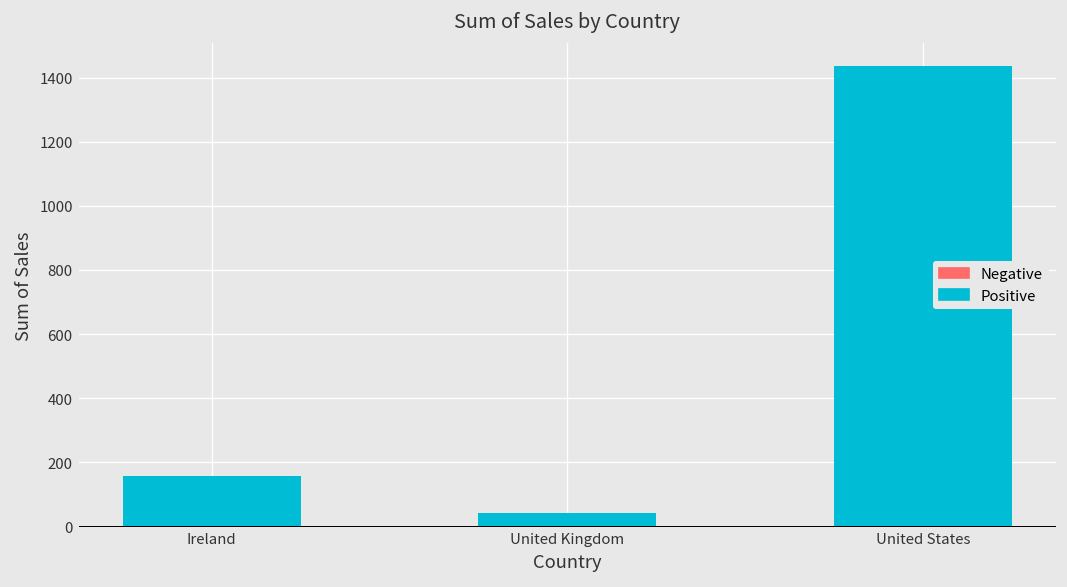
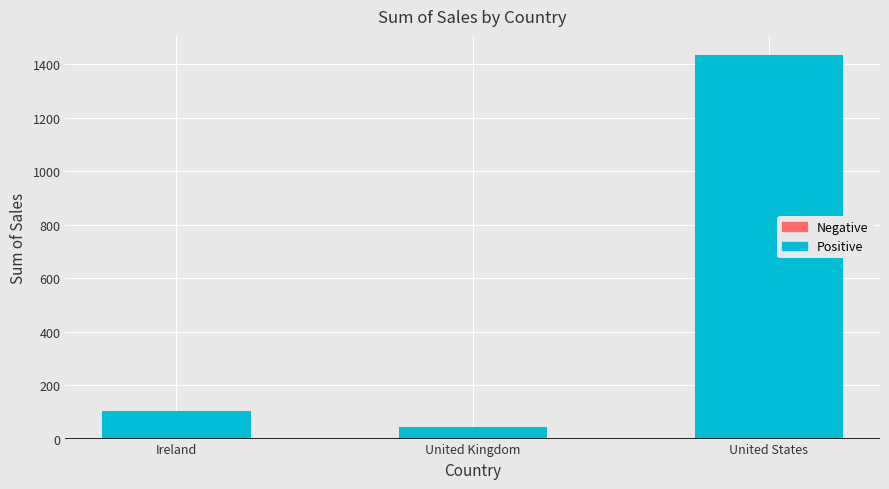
  {
-   "Ireland": 160,
+   "Ireland": 100,
    "United Kingdom": 40,
    "United States": 1440
  }
